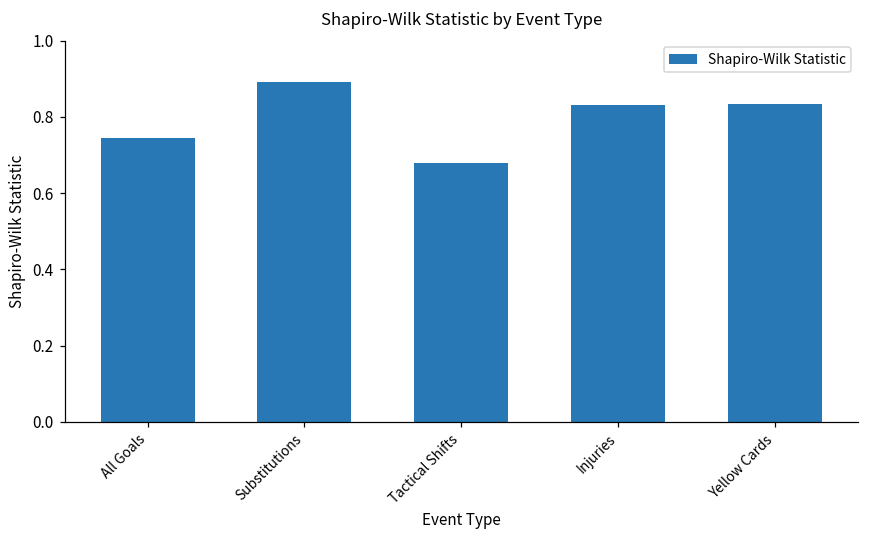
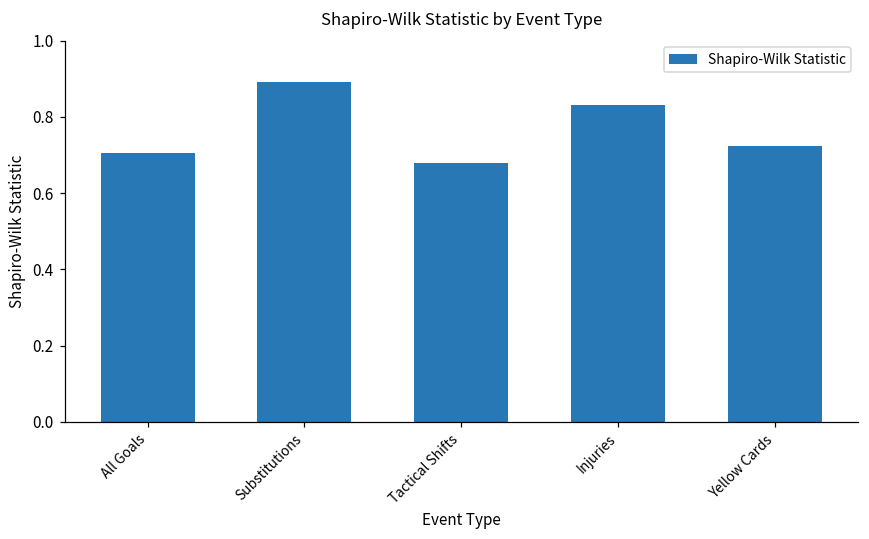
  {
-   "All Goals": 0.75,
+   "All Goals": 0.71,
    "Substitutions": 0.89,
    "Tactical Shifts": 0.68,
    "Injuries": 0.83,
-   "Yellow Cards": 0.83
+   "Yellow Cards": 0.72
  }
